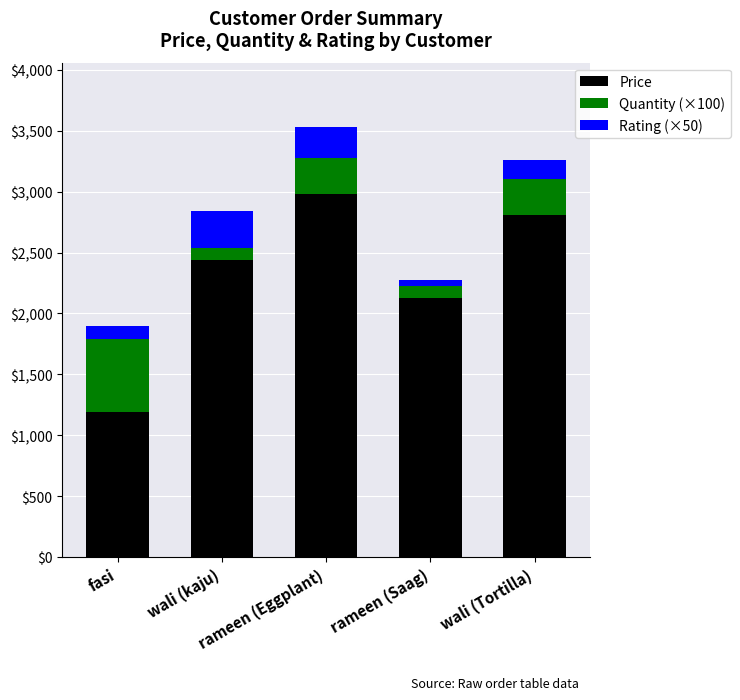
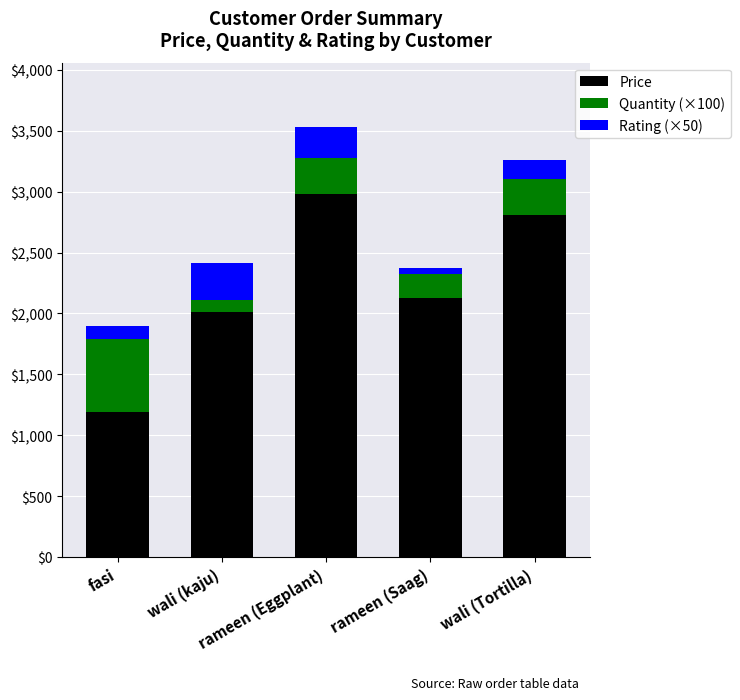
  {
    "Price": {
      "fasi": "$1,190",
-     "wali (kaju)": "$2,440",
+     "wali (kaju)": "$2,010",
      "rameen (Eggplant)": "$2,980",
      "rameen (Saag)": "$2,130",
      "wali (Tortilla)": "$2,810"
    },
    "Quantity (×100)": {
      "fasi": "$600",
      "wali (kaju)": "$100",
      "rameen (Eggplant)": "$300",
-     "rameen (Saag)": "$100",
+     "rameen (Saag)": "$200",
      "wali (Tortilla)": "$300"
    },
    "Rating (×50)": {
      "fasi": "$100",
      "wali (kaju)": "$300",
      "rameen (Eggplant)": "$250",
      "rameen (Saag)": "$50",
      "wali (Tortilla)": "$150"
    }
  }
